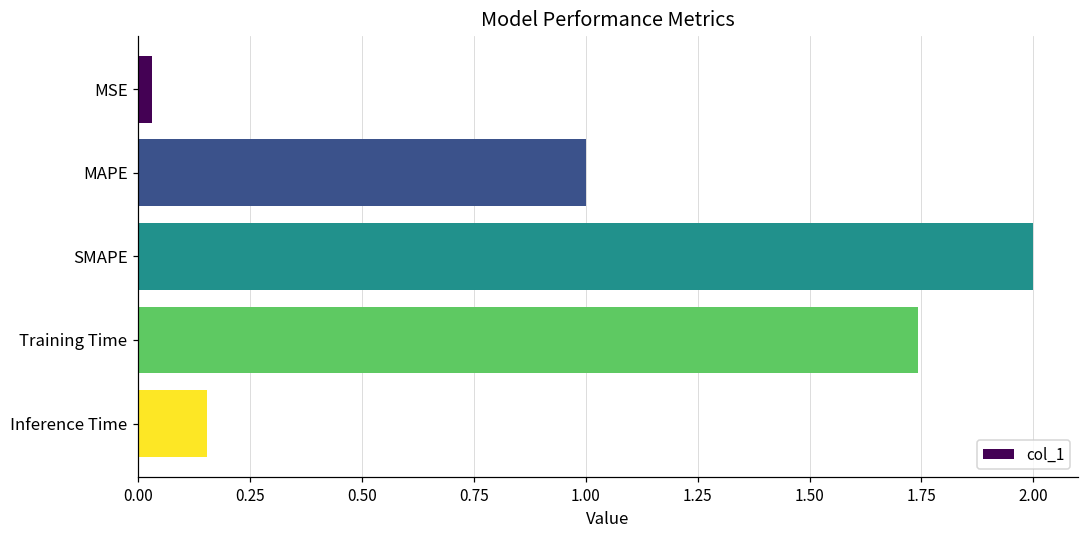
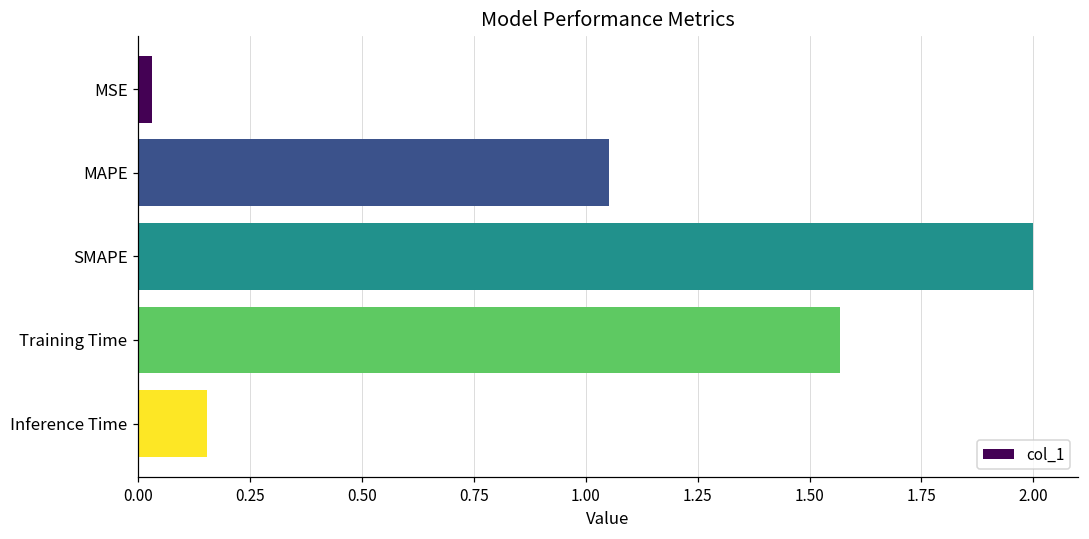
  {
    "MSE": 0.03,
-   "MAPE": 1.00,
+   "MAPE": 1.05,
    "SMAPE": 2.00,
-   "Training Time": 1.74,
+   "Training Time": 1.57,
    "Inference Time": 0.15
  }
